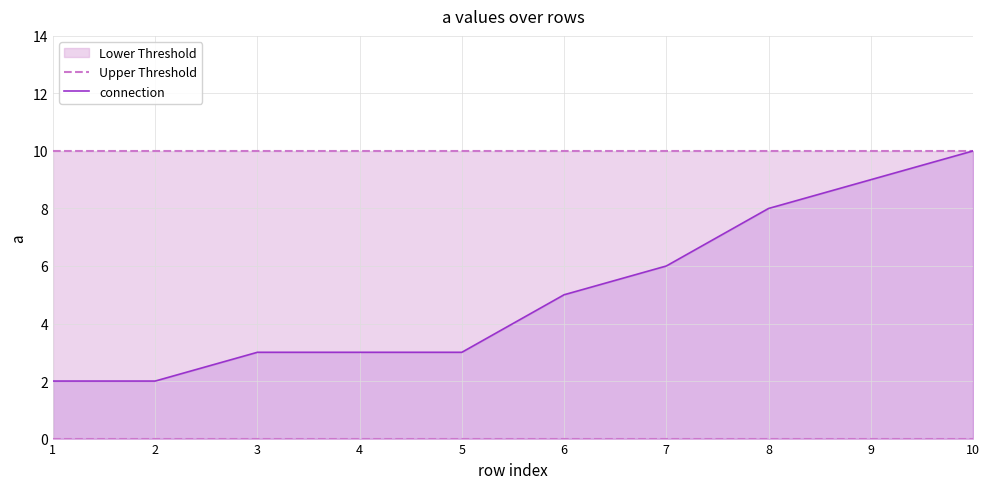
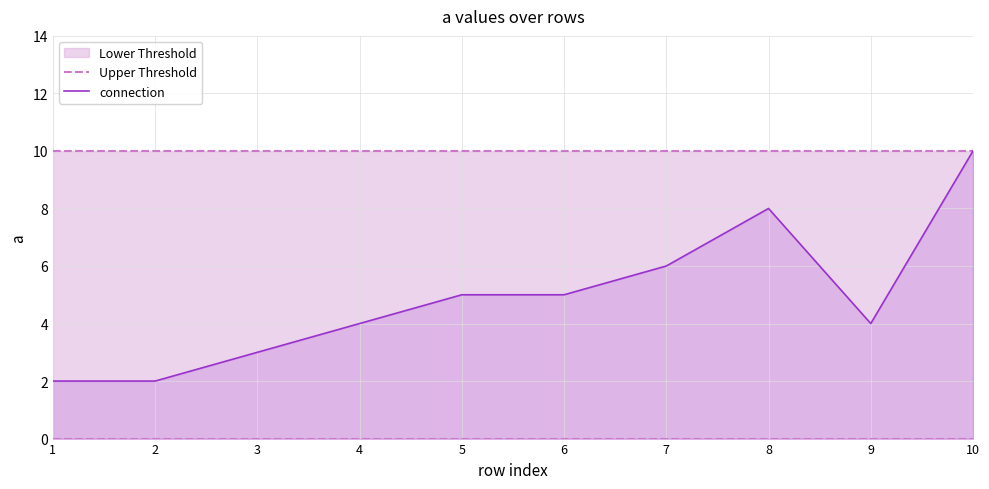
  {
    "connection": {
      "1": 2,
      "2": 2,
      "3": 3,
-     "4": 3,
-     "5": 3,
+     "4": 4,
+     "5": 5,
      "6": 5,
      "7": 6,
      "8": 8,
-     "9": 9
+     "9": 4
    }
  }
